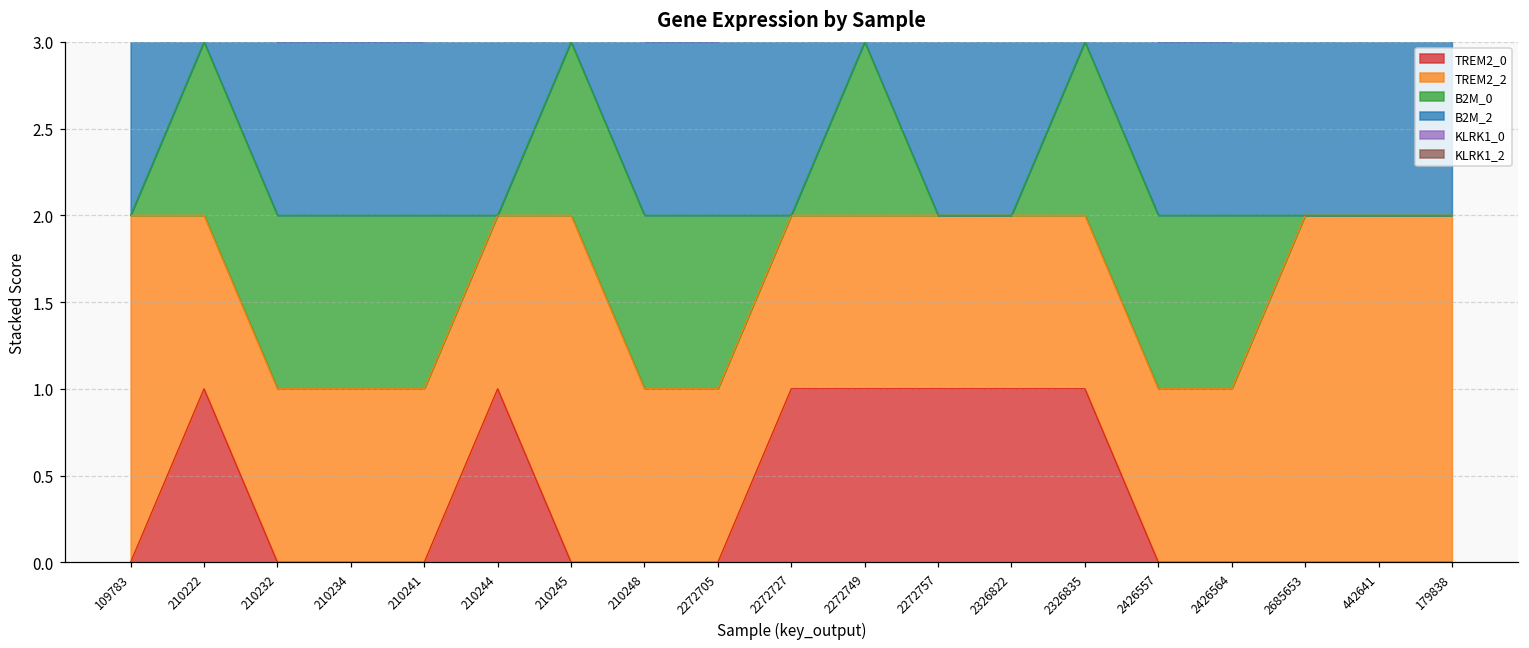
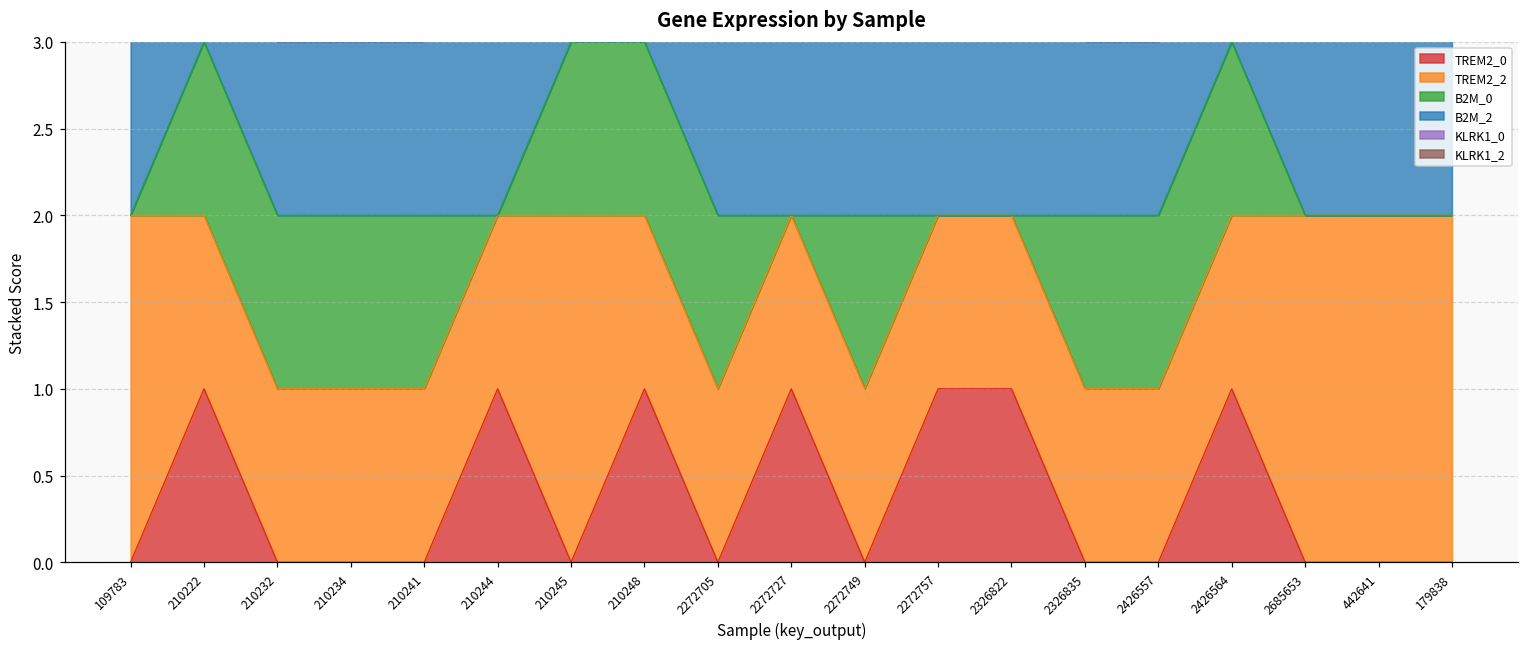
  {
    "TREM2_0": {
      "109783": 0,
      "210222": 1,
      "210232": 0,
      "210234": 0,
      "210241": 0,
      "210244": 1,
      "210245": 0,
-     "210248": 0,
+     "210248": 1,
      "2272705": 0,
      "2272727": 1,
-     "2272749": 1,
+     "2272749": 0,
      "2272757": 1,
      "2326822": 1,
-     "2326835": 1,
+     "2326835": 0,
      "2426557": 0,
-     "2426564": 0,
+     "2426564": 1,
      "2685653": 0,
      "442641": 0,
      "179838": 0
    },
    "TREM2_2": {
      "210222": 2,
      "210232": 1,
      "210234": 1,
      "210241": 1,
      "210245": 2,
      "2272705": 1,
      "2426557": 1
    },
    "B2M_0": {
      "210222": 3,
      "210232": 2,
      "210234": 2,
      "210241": 2,
      "210245": 3,
      "2272705": 2,
      "2426557": 2
    },
    "B2M_2": {
      "210234": 1,
      "210241": 1,
      "2272705": 1,
      "2426557": 1
    }
  }
